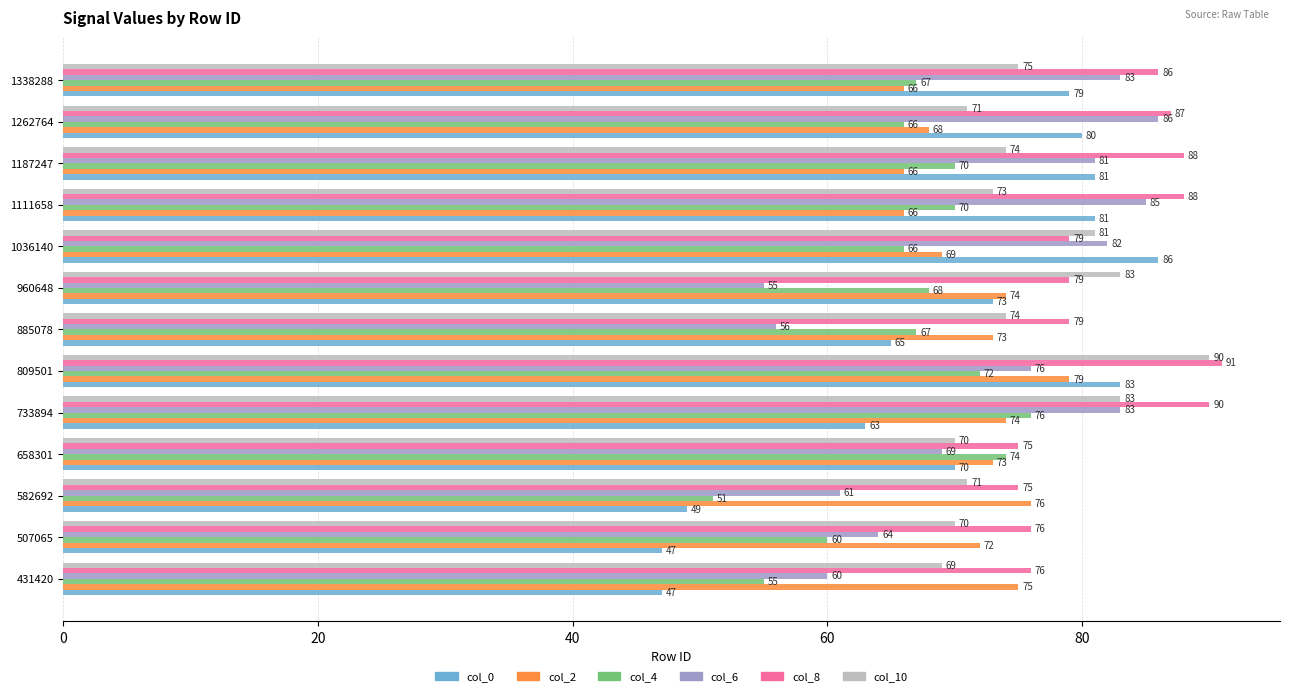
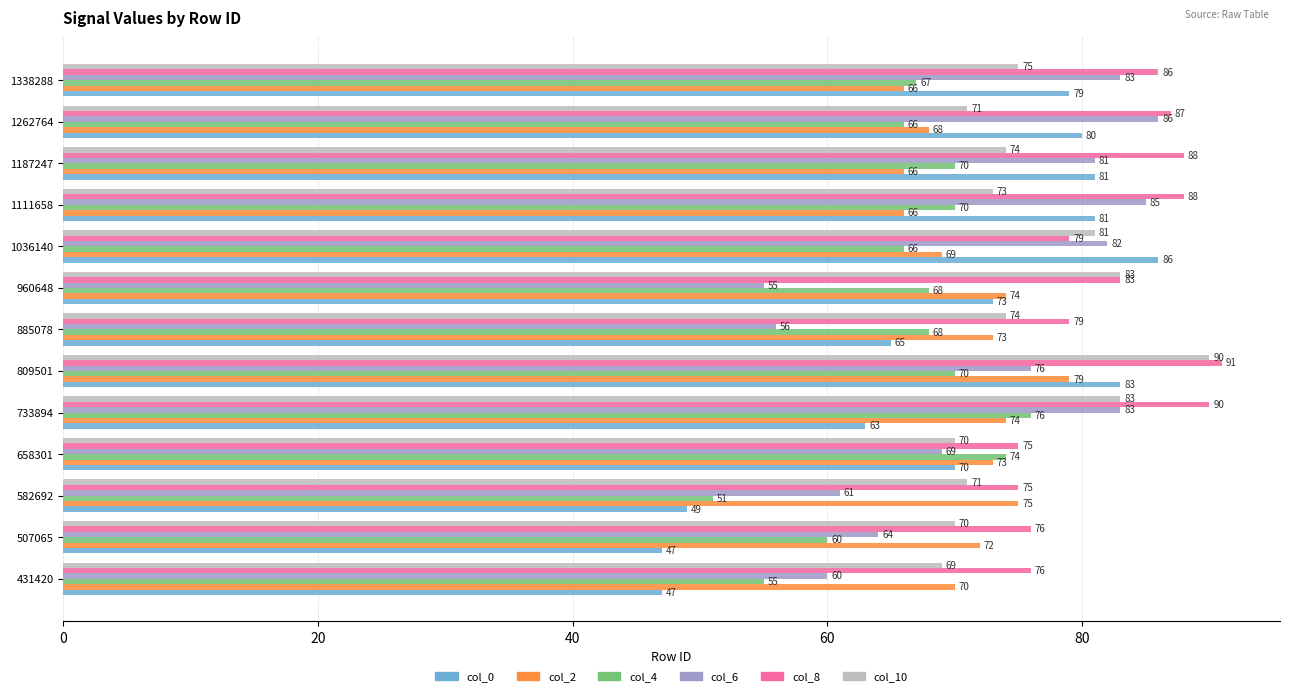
  {
    "col_2": {
      "1338288": 66,
      "1262764": 68,
      "1187247": 66,
      "1111658": 66,
      "1036140": 69,
      "960648": 74,
      "885078": 73,
      "809501": 79,
      "733894": 74,
      "658301": 73,
-     "582692": 76,
+     "582692": 75,
      "507065": 72,
-     "431420": 75
+     "431420": 70
    },
    "col_4": {
      "1338288": 67,
      "1262764": 66,
      "1187247": 70,
      "1111658": 70,
      "1036140": 66,
      "960648": 68,
-     "885078": 67,
-     "809501": 72,
+     "885078": 68,
+     "809501": 70,
      "733894": 76,
      "658301": 74,
      "582692": 51,
      "507065": 60,
      "431420": 55
    },
    "col_8": {
      "1338288": 86,
      "1262764": 87,
      "1187247": 88,
      "1111658": 88,
      "1036140": 79,
-     "960648": 79,
+     "960648": 83,
      "885078": 79,
      "809501": 91,
      "733894": 90,
      "658301": 75,
      "582692": 75,
      "507065": 76,
      "431420": 76
    }
  }
